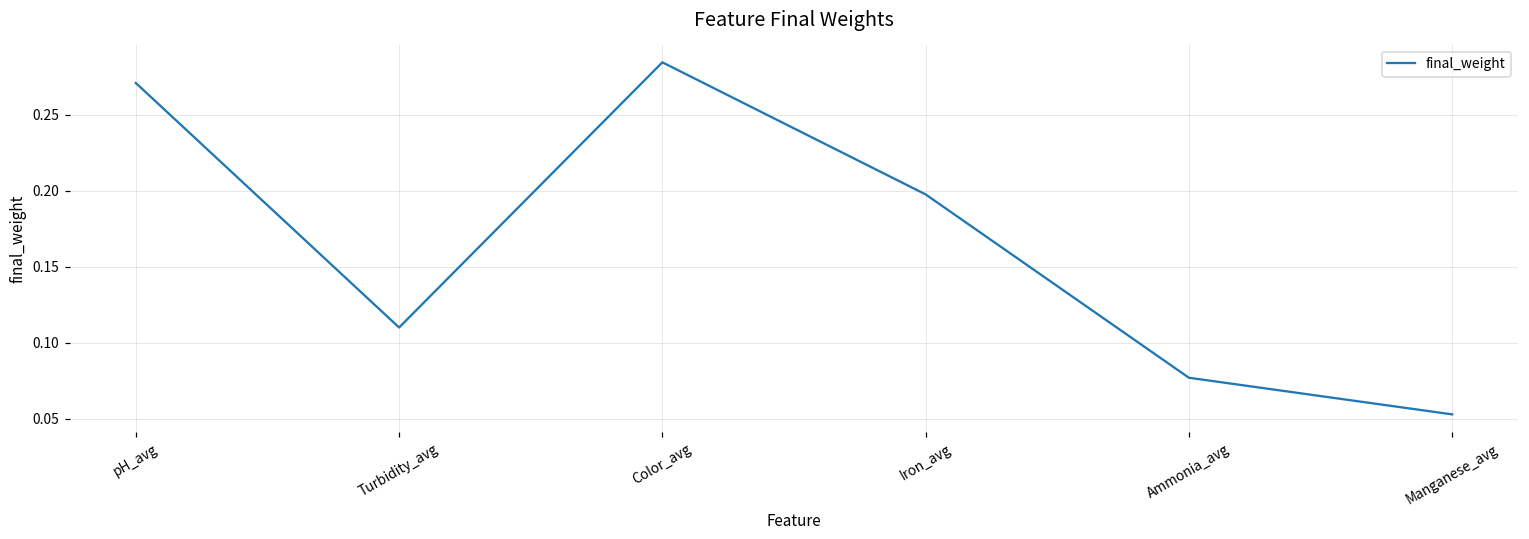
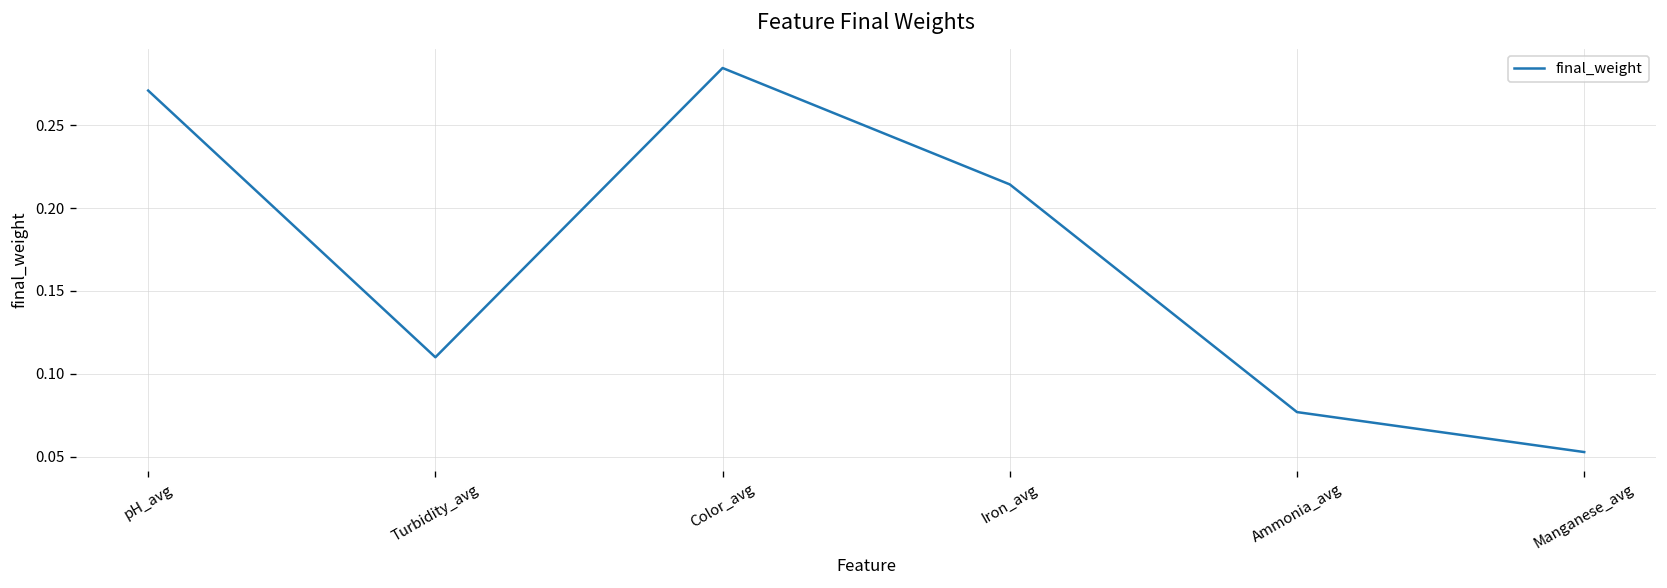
  {
    "pH_avg": 0.271,
    "Turbidity_avg": 0.110,
    "Color_avg": 0.285,
-   "Iron_avg": 0.198,
+   "Iron_avg": 0.214,
    "Ammonia_avg": 0.077,
    "Manganese_avg": 0.053
  }
